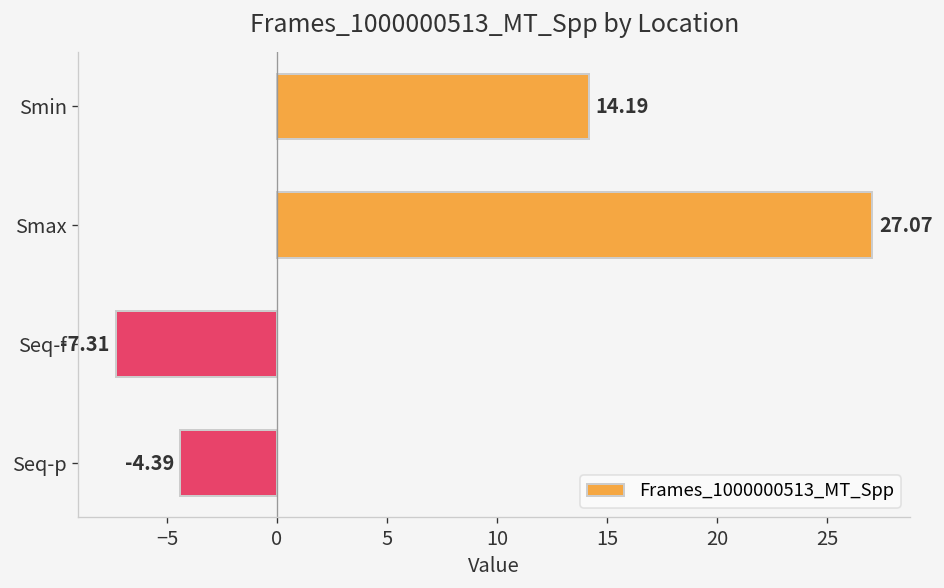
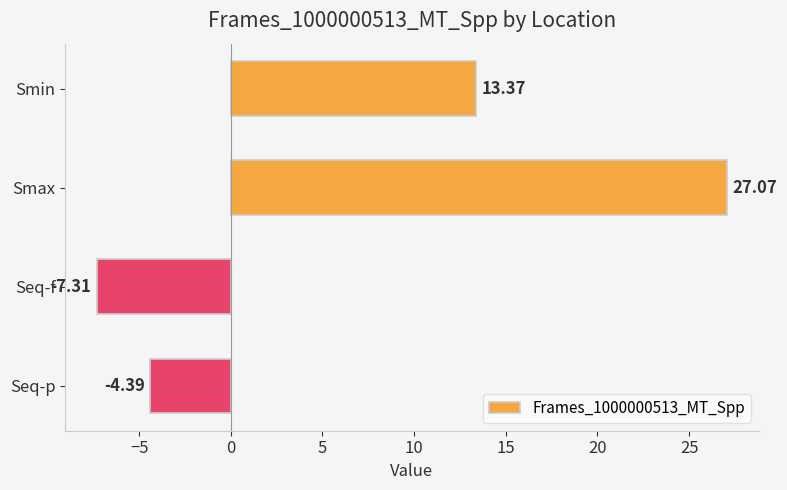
  {
-   "Smin": 14.19,
+   "Smin": 13.37,
    "Smax": 27.07,
    "Seq-f": -7.31,
    "Seq-p": -4.39
  }
